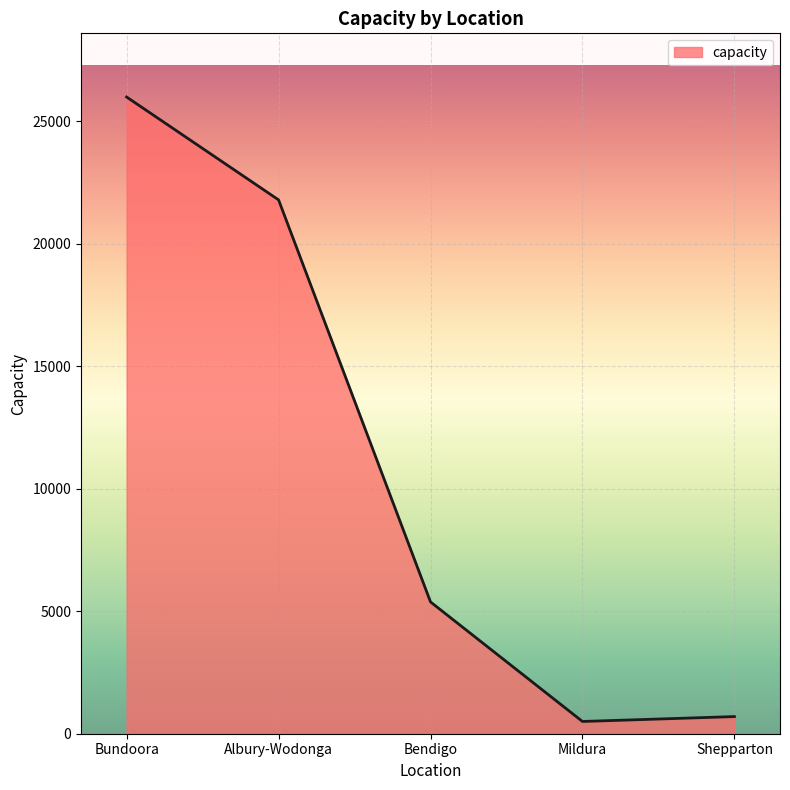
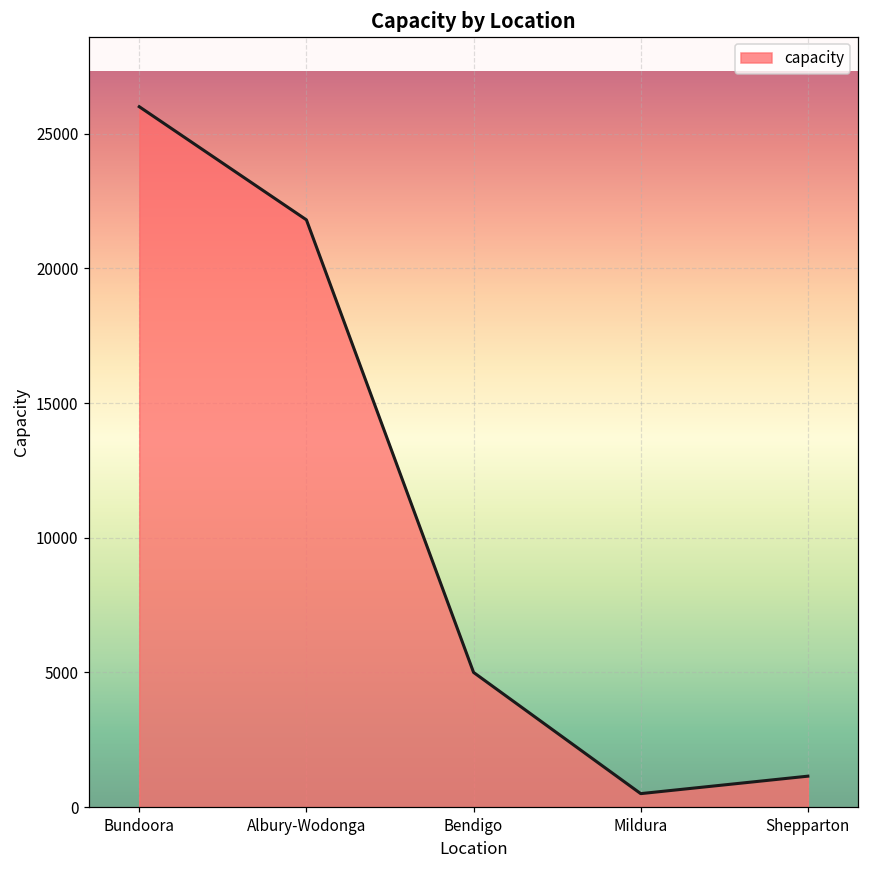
  {
    "Bundoora": 26000,
    "Albury-Wodonga": 21800,
-   "Bendigo": 5400,
+   "Bendigo": 5000,
    "Mildura": 500,
-   "Shepparton": 700
+   "Shepparton": 1100
  }
